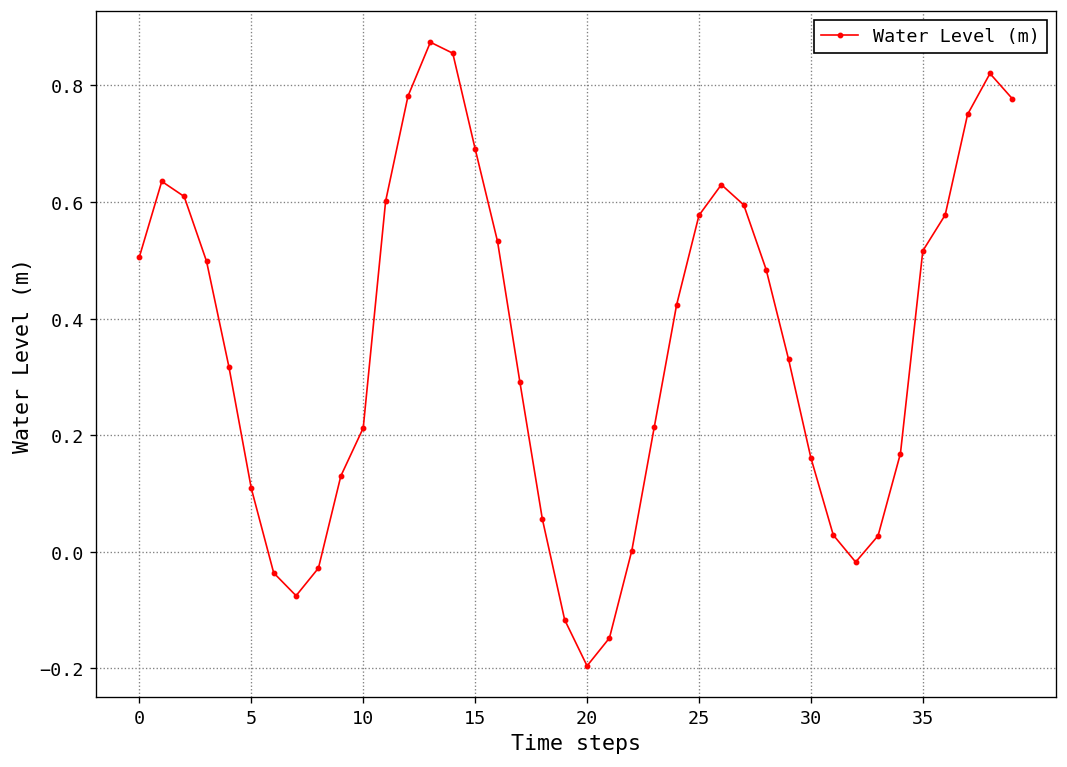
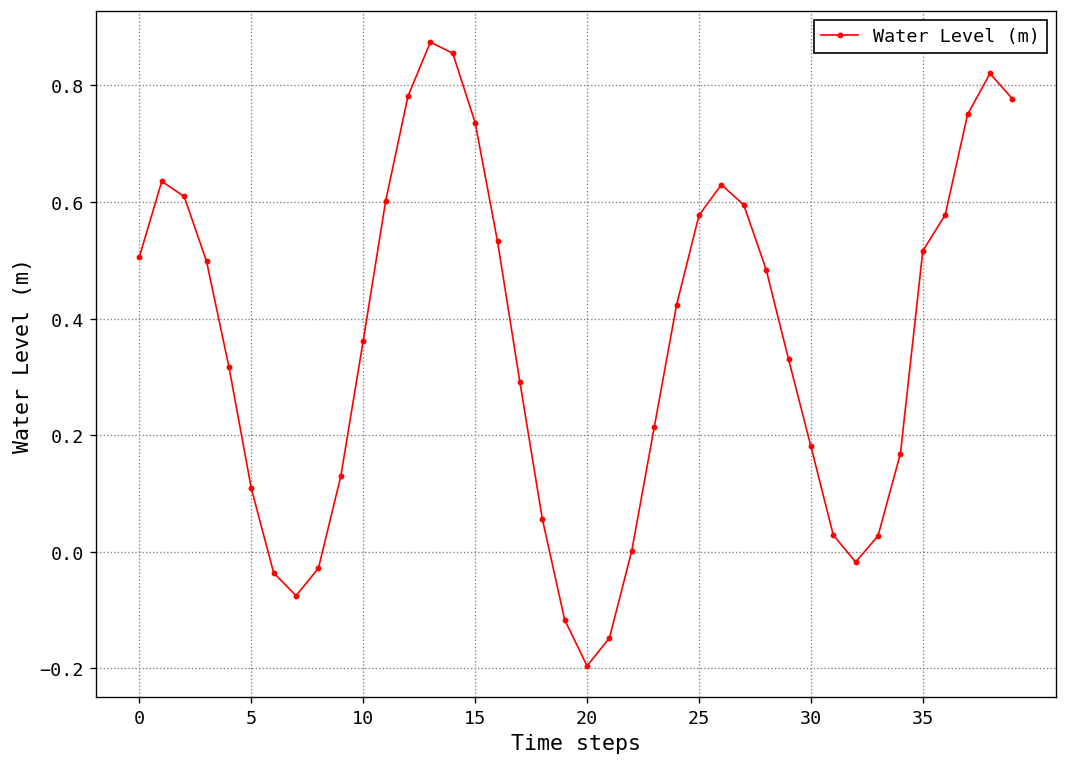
  {
    "0": 0.51,
    "5": 0.11,
-   "10": 0.21,
-   "15": 0.69,
+   "10": 0.36,
+   "15": 0.74,
    "20": -0.20,
    "25": 0.58,
-   "30": 0.16,
+   "30": 0.18,
    "35": 0.52
  }
